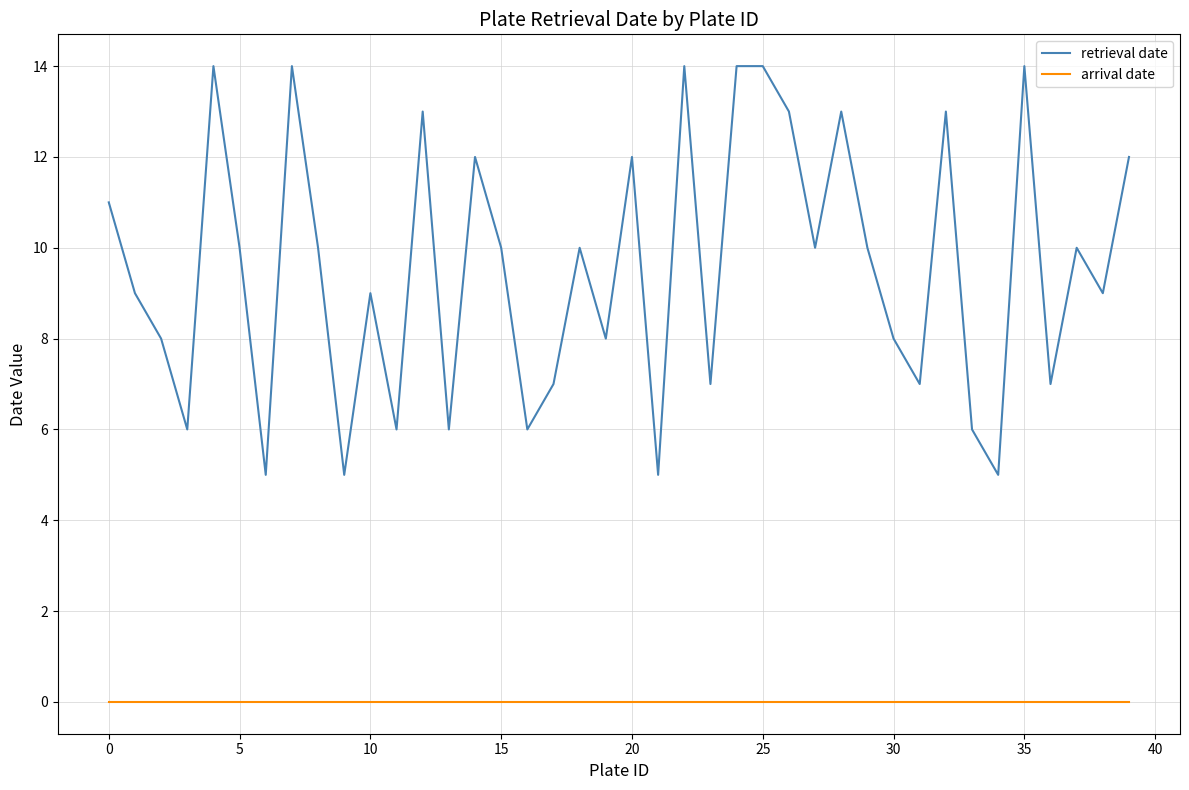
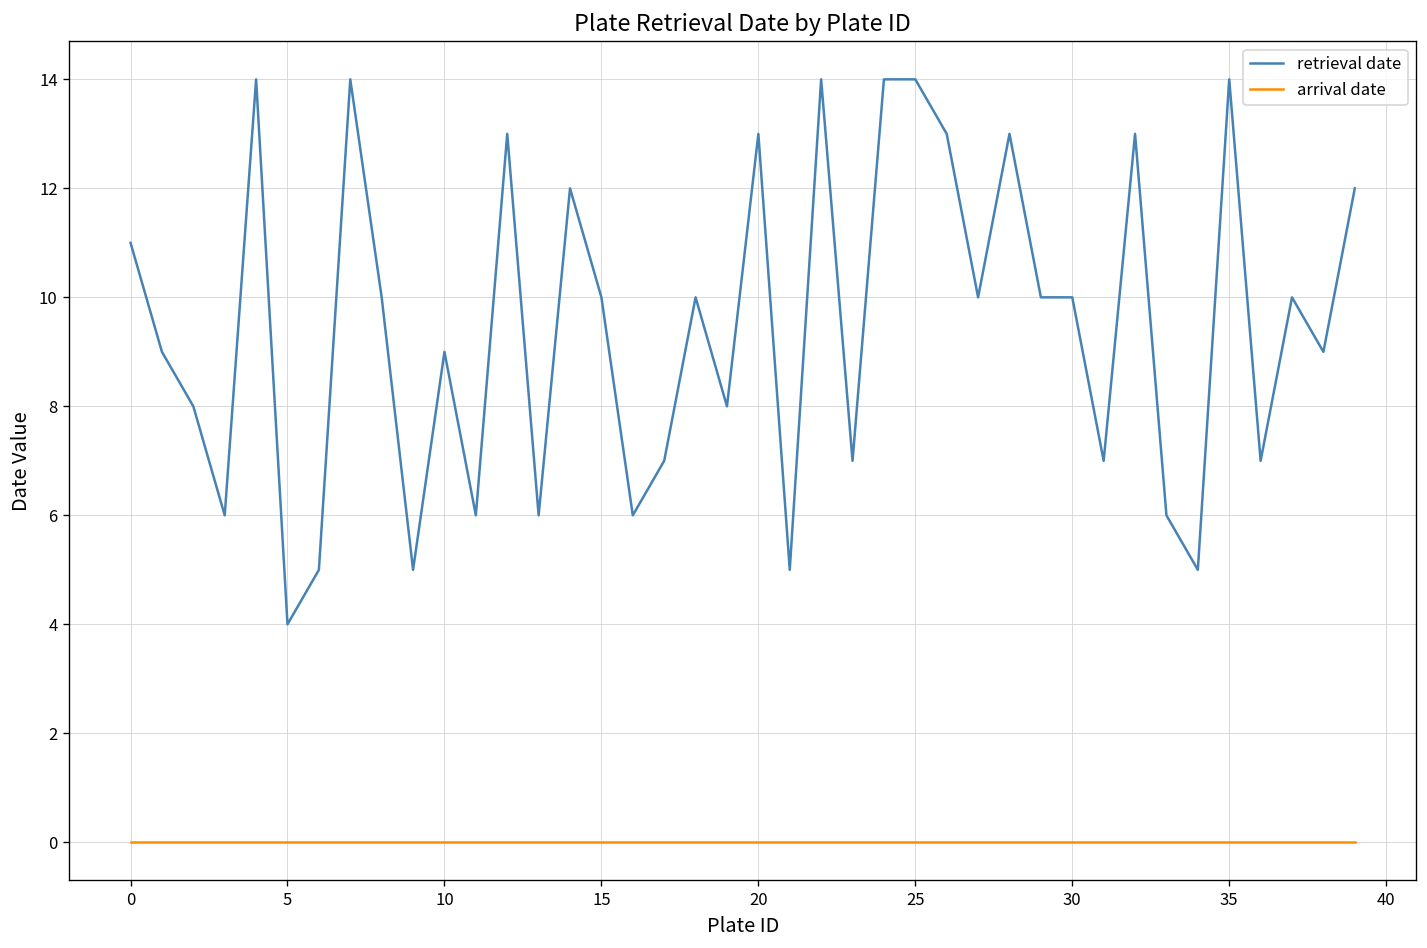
  {
    "retrieval date": {
      "0": 11,
-     "5": 10,
+     "5": 4,
      "10": 9,
      "15": 10,
-     "20": 12,
+     "20": 13,
      "25": 14,
-     "30": 8,
+     "30": 10,
      "35": 14
    },
    "arrival date": {
      "0": 0,
      "5": 0,
      "10": 0,
      "15": 0,
      "20": 0,
      "25": 0,
      "30": 0,
      "35": 0
    }
  }
